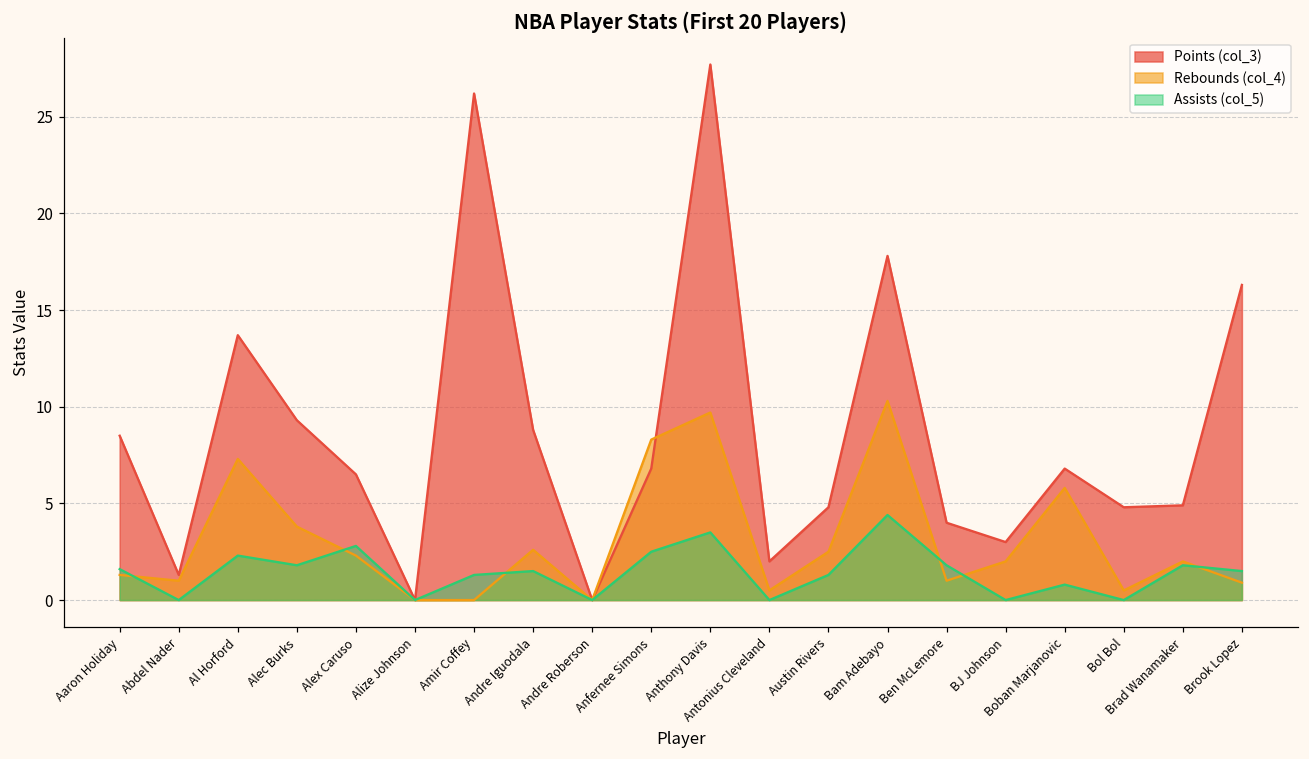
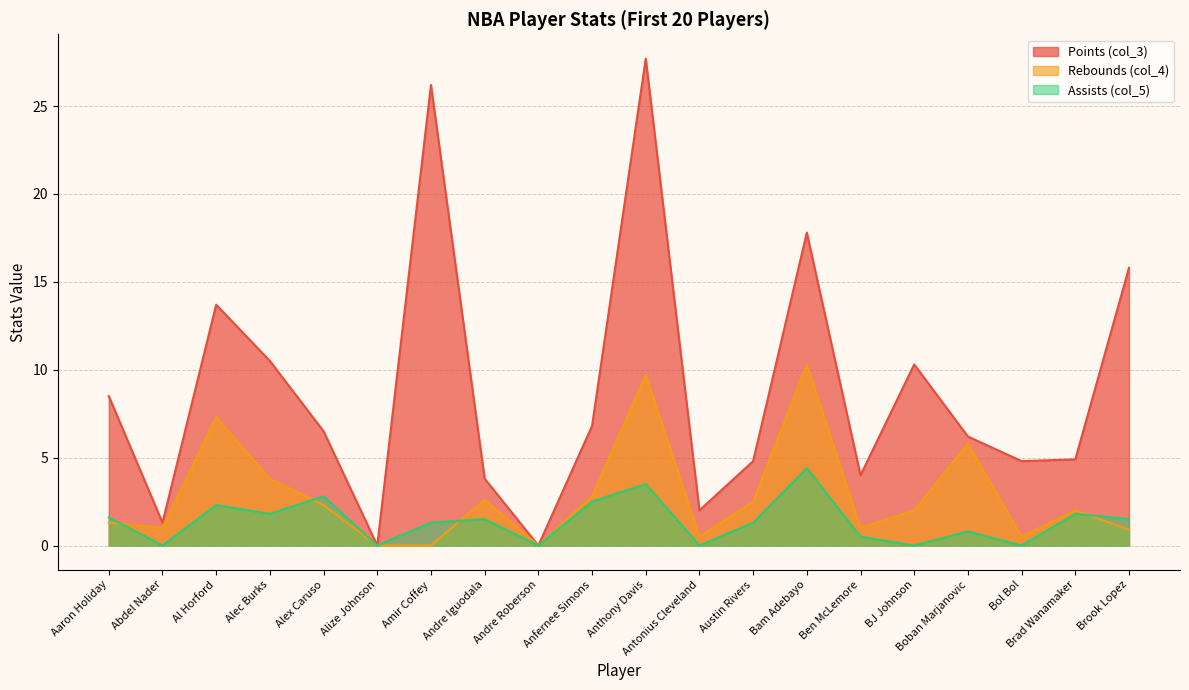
  {
    "Points (col_3)": {
      "Aaron Holiday": 8.5,
      "Abdel Nader": 1.3,
      "Al Horford": 13.7,
-     "Alec Burks": 9.3,
+     "Alec Burks": 10.5,
      "Alex Caruso": 6.5,
      "Amir Coffey": 26.2,
-     "Andre Iguodala": 8.8,
+     "Andre Iguodala": 3.8,
      "Anfernee Simons": 6.8,
      "Anthony Davis": 27.7,
      "Antonius Cleveland": 2.0,
      "Austin Rivers": 4.8,
      "Bam Adebayo": 17.8,
      "Ben McLemore": 4.0,
-     "BJ Johnson": 3.0,
-     "Boban Marjanovic": 6.8,
+     "BJ Johnson": 10.3,
+     "Boban Marjanovic": 6.2,
      "Bol Bol": 4.8,
      "Brad Wanamaker": 4.9,
-     "Brook Lopez": 16.3
+     "Brook Lopez": 15.8
    },
    "Rebounds (col_4)": {
      "Aaron Holiday": 1.3,
      "Abdel Nader": 1.0,
      "Al Horford": 7.3,
      "Alec Burks": 3.8,
      "Alex Caruso": 2.3,
      "Amir Coffey": 0.0,
      "Andre Iguodala": 2.6,
-     "Anfernee Simons": 8.3,
+     "Anfernee Simons": 2.8,
      "Anthony Davis": 9.7,
      "Antonius Cleveland": 0.5,
      "Austin Rivers": 2.5,
      "Bam Adebayo": 10.3,
      "Ben McLemore": 1.0,
      "BJ Johnson": 2.0,
      "Boban Marjanovic": 5.8,
      "Bol Bol": 0.5,
      "Brad Wanamaker": 2.0,
      "Brook Lopez": 0.9
    },
    "Assists (col_5)": {
      "Aaron Holiday": 1.6,
      "Abdel Nader": 0.0,
      "Al Horford": 2.3,
      "Alec Burks": 1.8,
      "Alex Caruso": 2.8,
      "Amir Coffey": 1.3,
      "Andre Iguodala": 1.5,
      "Anfernee Simons": 2.5,
      "Anthony Davis": 3.5,
      "Antonius Cleveland": 0.0,
      "Austin Rivers": 1.3,
      "Bam Adebayo": 4.4,
-     "Ben McLemore": 1.8,
+     "Ben McLemore": 0.5,
      "BJ Johnson": 0.0,
      "Boban Marjanovic": 0.8,
      "Bol Bol": 0.0,
      "Brad Wanamaker": 1.8,
      "Brook Lopez": 1.5
    }
  }
